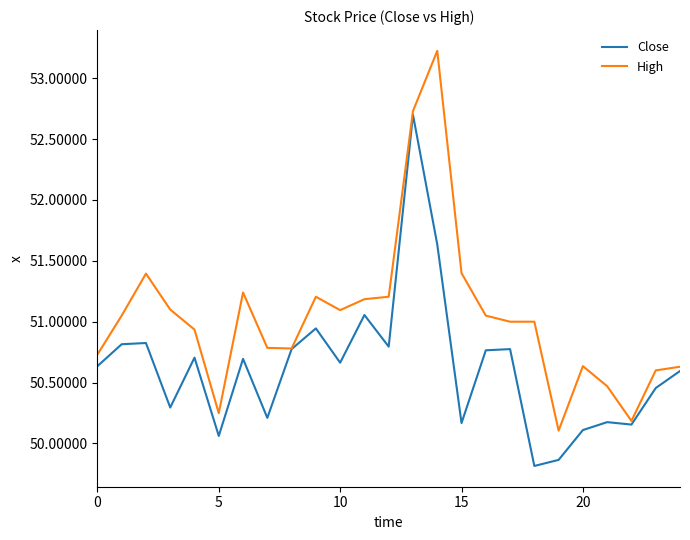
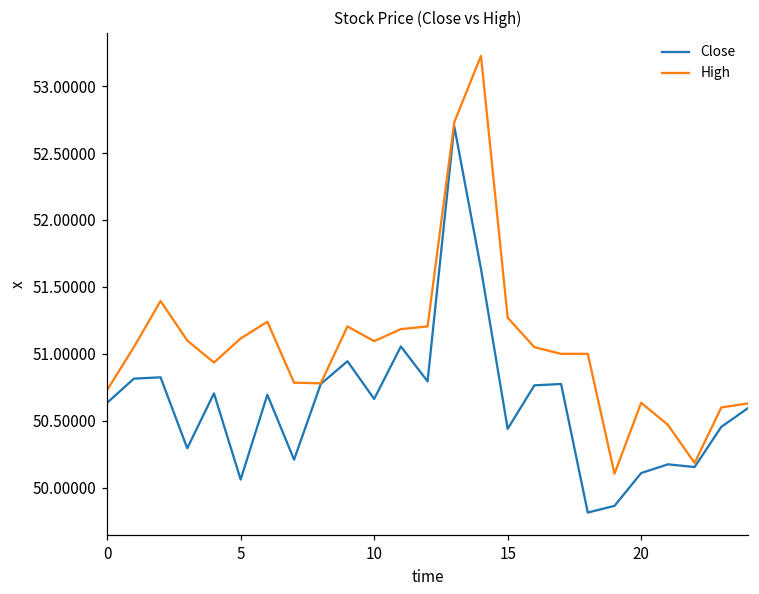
  {
    "Close": {
      "0": 50.63,
      "5": 50.06,
      "10": 50.66,
-     "15": 50.17,
+     "15": 50.44,
      "20": 50.11
    },
    "High": {
      "0": 50.73,
-     "5": 50.25,
+     "5": 51.12,
      "10": 51.10,
-     "15": 51.40,
+     "15": 51.27,
      "20": 50.63
    }
  }
